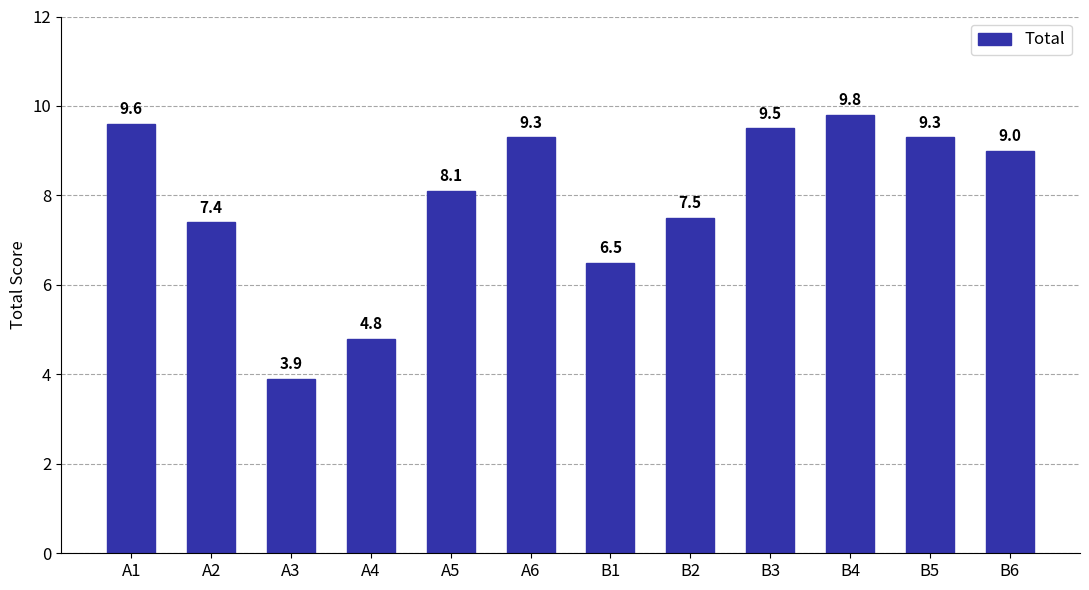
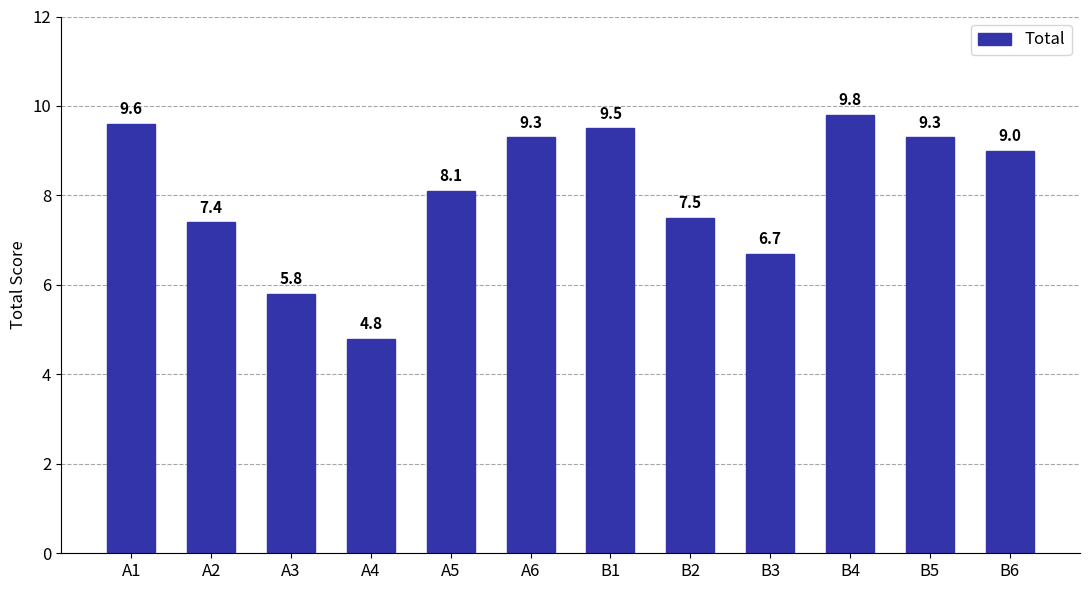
  {
    "A1": 9.6,
    "A2": 7.4,
-   "A3": 3.9,
+   "A3": 5.8,
    "A4": 4.8,
    "A5": 8.1,
    "A6": 9.3,
-   "B1": 6.5,
+   "B1": 9.5,
    "B2": 7.5,
-   "B3": 9.5,
+   "B3": 6.7,
    "B4": 9.8,
    "B5": 9.3,
    "B6": 9.0
  }
